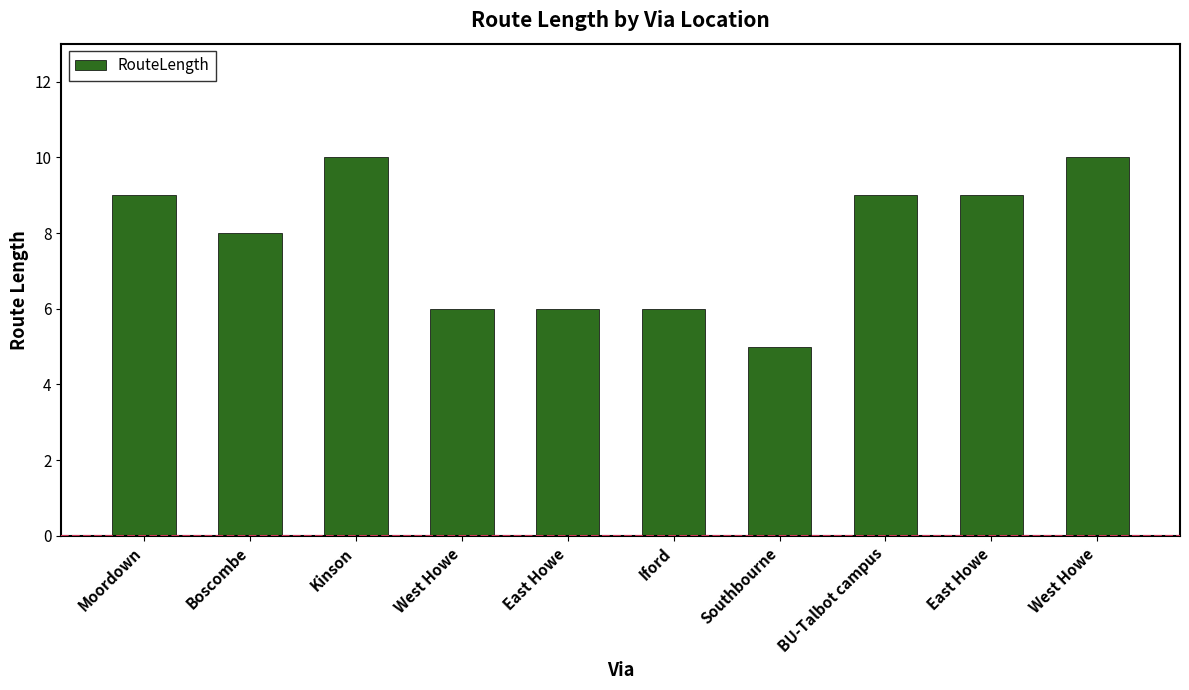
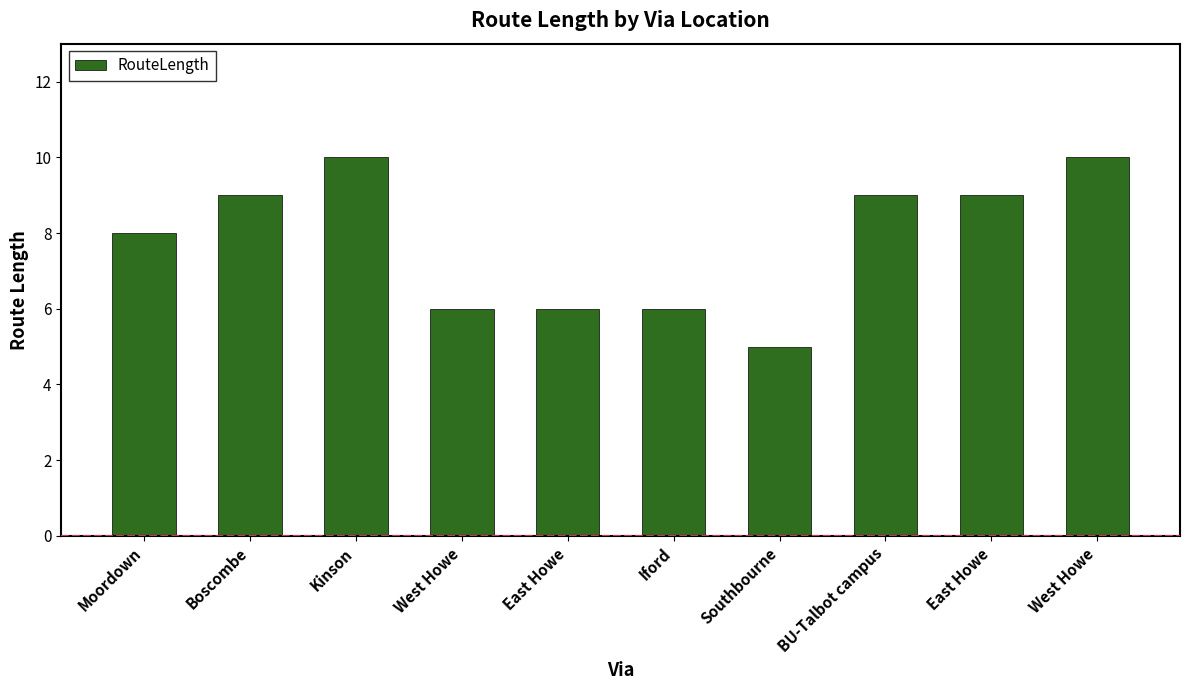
  {
-   "Moordown": 9,
-   "Boscombe": 8,
+   "Moordown": 8,
+   "Boscombe": 9,
    "Kinson": 10,
    "Iford": 6,
    "Southbourne": 5,
    "BU-Talbot campus": 9
  }
